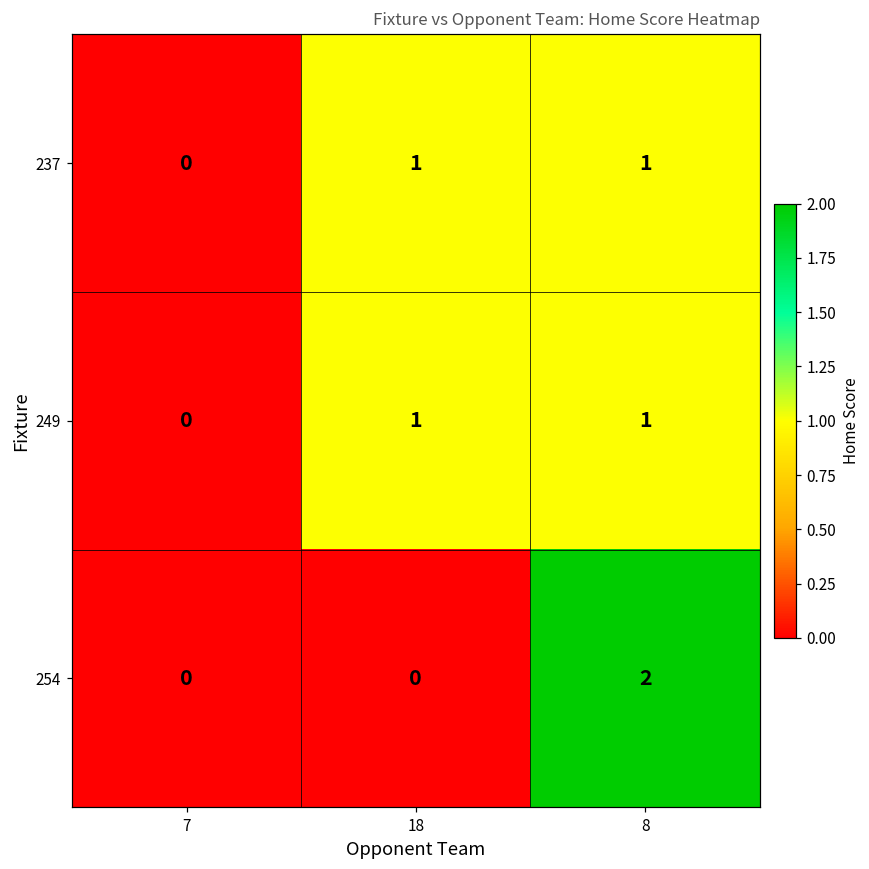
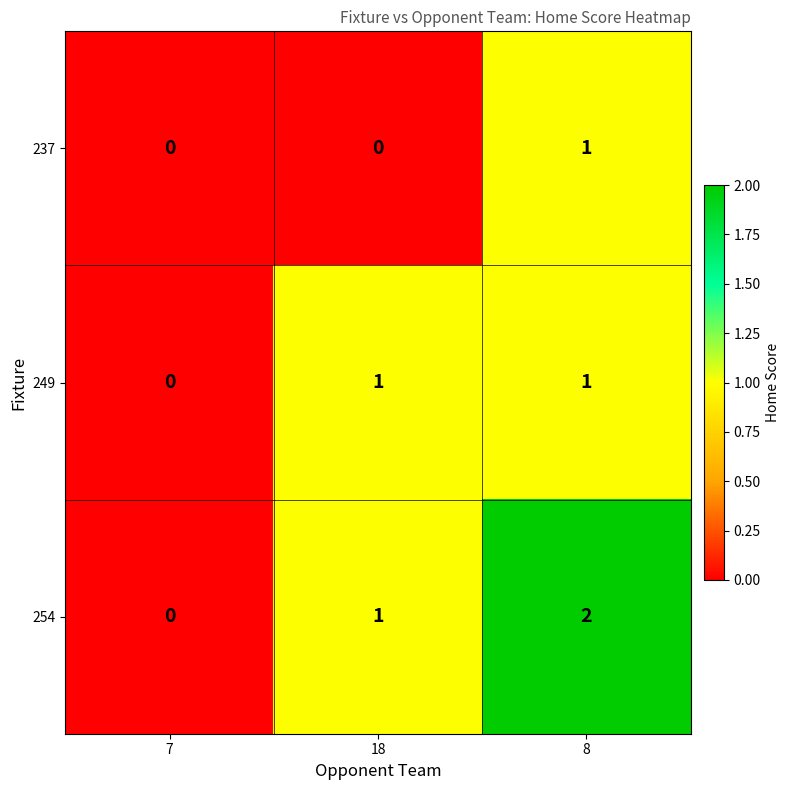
  {
    "237": {
      "7": 0,
-     "18": 1,
+     "18": 0,
      "8": 1
    },
    "249": {
      "7": 0,
      "18": 1,
      "8": 1
    },
    "254": {
      "7": 0,
-     "18": 0,
+     "18": 1,
      "8": 2
    }
  }
